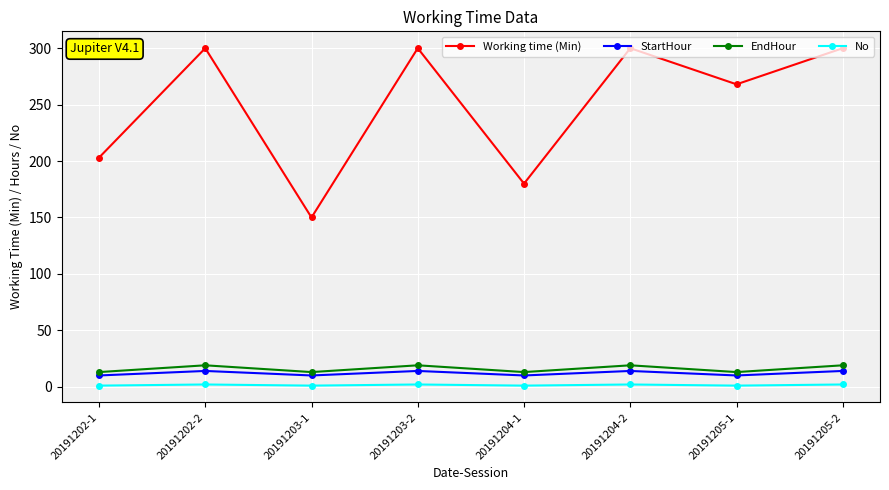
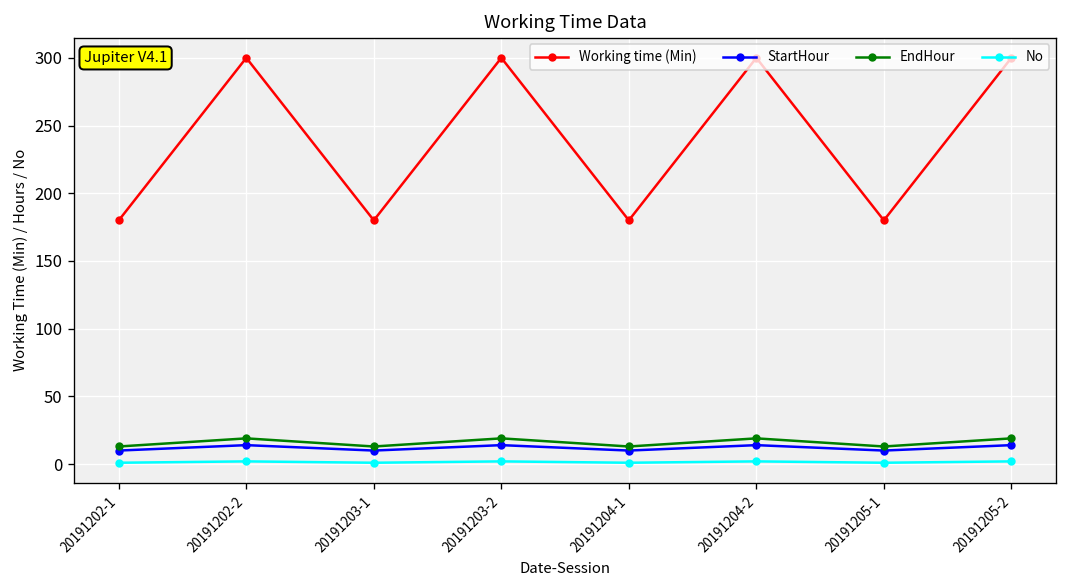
  {
    "Working time (Min)": {
-     "20191202-1": 203,
+     "20191202-1": 180,
      "20191202-2": 300,
-     "20191203-1": 150,
+     "20191203-1": 180,
      "20191203-2": 300,
      "20191204-1": 180,
-     "20191205-1": 268
+     "20191205-1": 180
    },
    "StartHour": {
      "20191202-1": 10,
      "20191202-2": 14,
      "20191203-1": 10,
      "20191203-2": 14,
      "20191204-1": 10,
      "20191204-2": 14,
      "20191205-1": 10,
      "20191205-2": 14
    },
    "EndHour": {
      "20191202-1": 13,
      "20191202-2": 19,
      "20191203-1": 13,
      "20191203-2": 19,
      "20191204-1": 13,
      "20191204-2": 19,
      "20191205-1": 13,
      "20191205-2": 19
    },
    "No": {
      "20191202-1": 1,
      "20191202-2": 2,
      "20191203-1": 1,
      "20191203-2": 2,
      "20191204-1": 1,
      "20191204-2": 2,
      "20191205-1": 1,
      "20191205-2": 2
    }
  }
